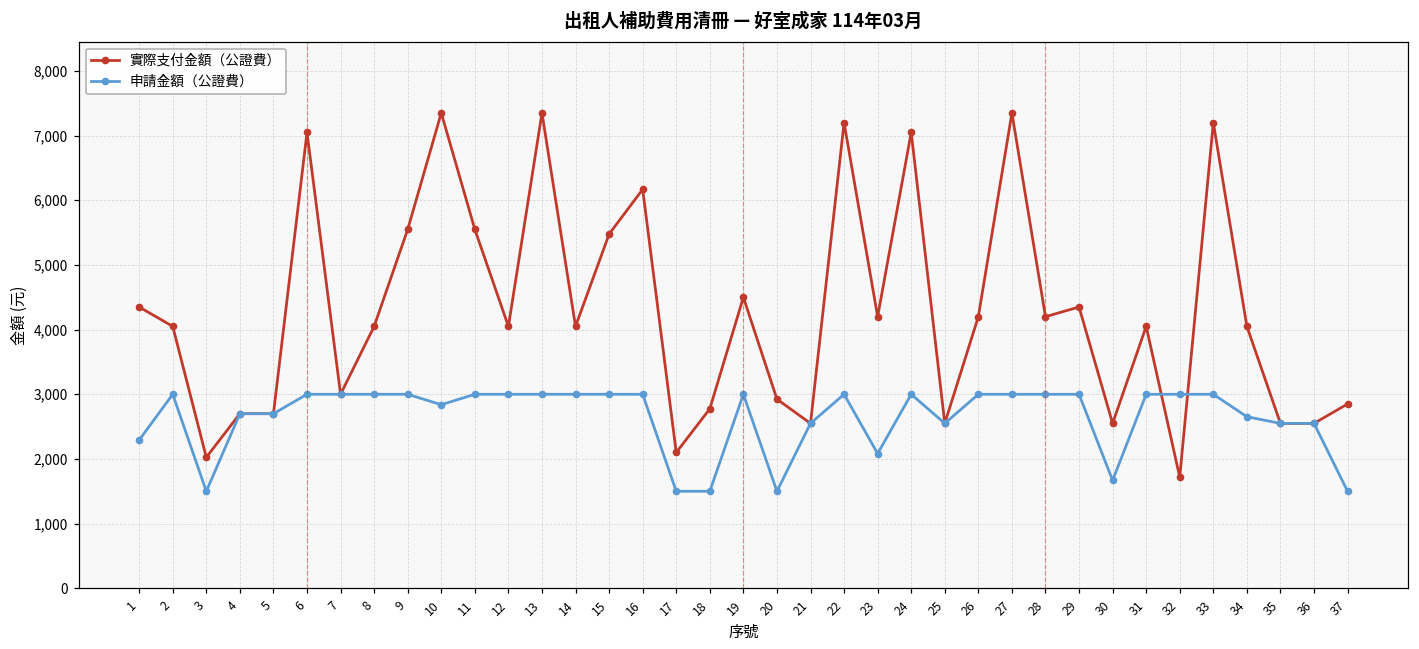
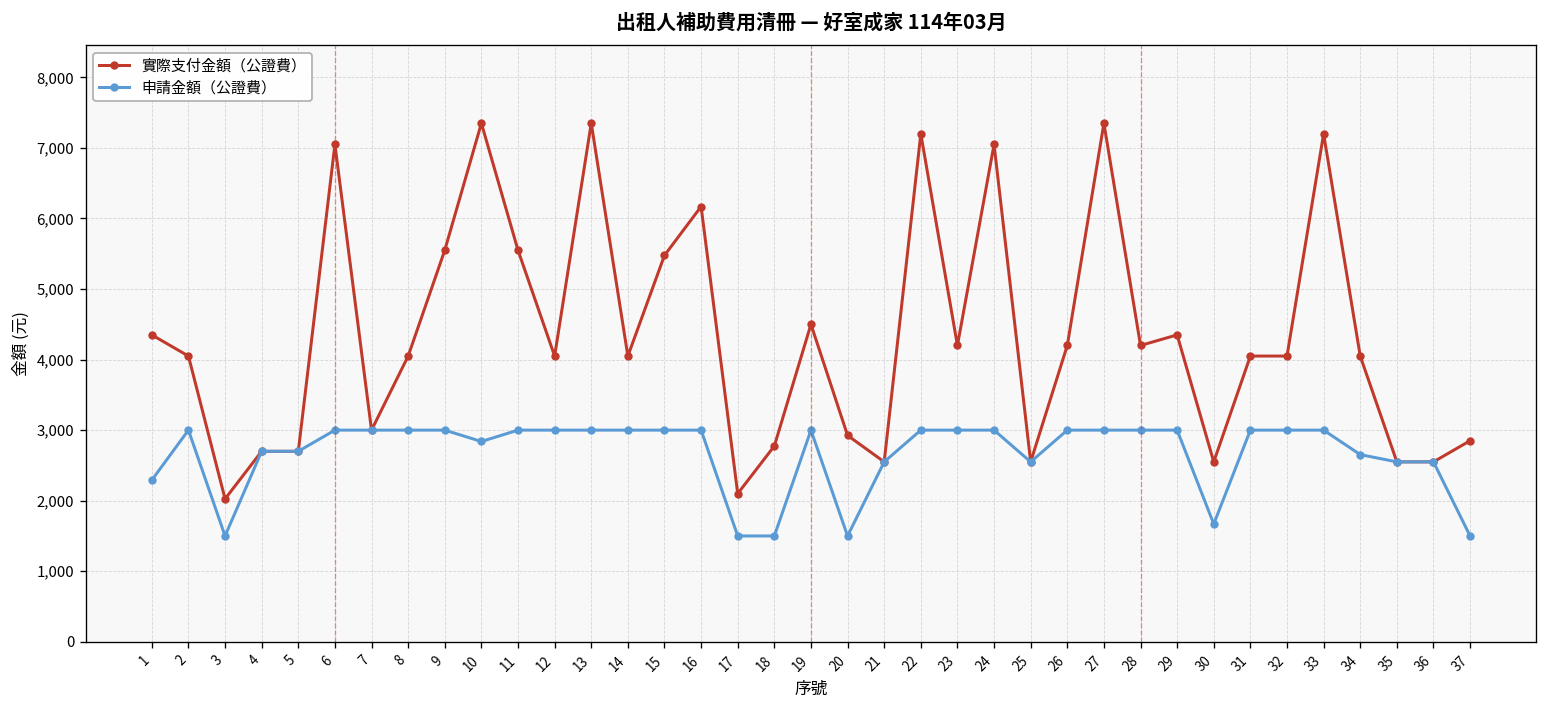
  {
    "實際支付金額（公證費）": {
      "1": "4,400",
      "2": "4,100",
      "3": "2,000",
      "6": "7,100",
      "8": "4,100",
      "9": "5,600",
      "10": "7,400",
      "11": "5,600",
      "12": "4,100",
      "13": "7,400",
      "14": "4,100",
      "15": "5,500",
      "16": "6,200",
      "17": "2,100",
      "18": "2,800",
      "19": "4,500",
      "20": "2,900",
      "22": "7,200",
      "23": "4,200",
      "24": "7,100",
      "26": "4,200",
      "27": "7,400",
      "28": "4,200",
      "29": "4,400",
      "30": "2,600",
      "31": "4,100",
-     "32": "1,700",
+     "32": "4,100",
      "33": "7,200",
      "34": "4,100",
      "37": "2,900"
    },
    "申請金額（公證費）": {
      "1": "2,300",
      "2": "3,000",
      "3": "1,500",
      "6": "3,000",
      "8": "3,000",
      "9": "3,000",
      "10": "2,800",
      "11": "3,000",
      "12": "3,000",
      "13": "3,000",
      "14": "3,000",
      "15": "3,000",
      "16": "3,000",
      "17": "1,500",
      "18": "1,500",
      "19": "3,000",
      "20": "1,500",
      "22": "3,000",
-     "23": "2,100",
+     "23": "3,000",
      "24": "3,000",
      "26": "3,000",
      "27": "3,000",
      "28": "3,000",
      "29": "3,000",
      "30": "1,700",
      "31": "3,000",
      "32": "3,000",
      "33": "3,000",
      "34": "2,700",
      "37": "1,500"
    }
  }
